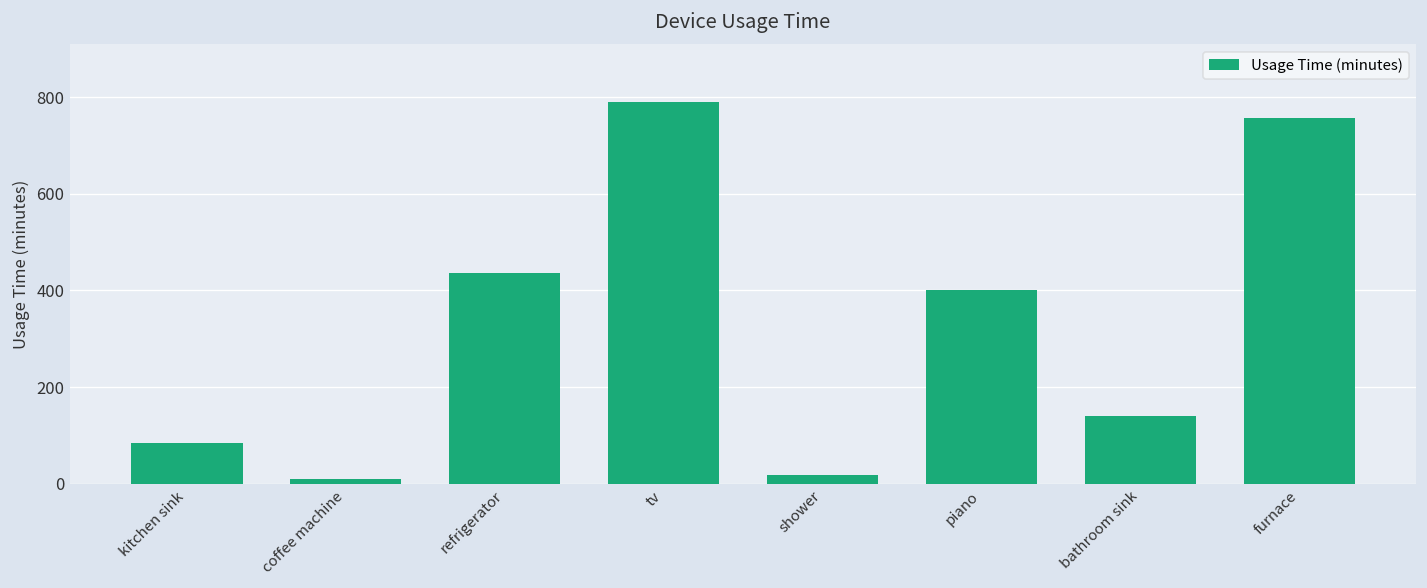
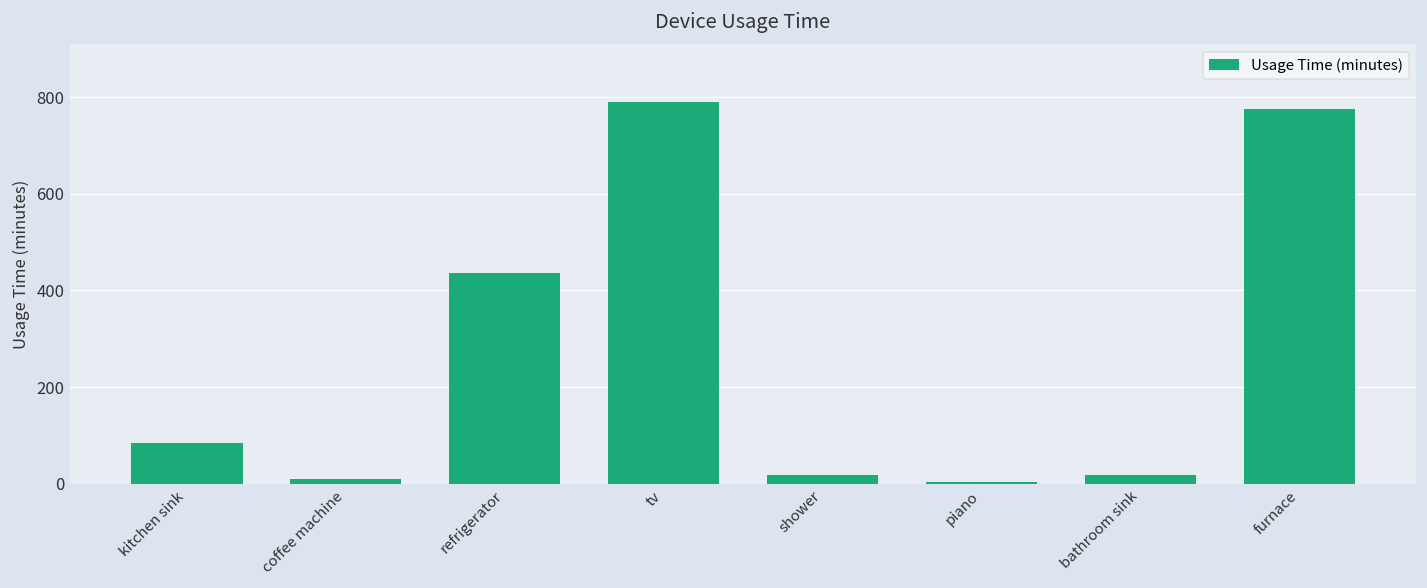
  {
    "kitchen sink": 90,
    "coffee machine": 10,
    "refrigerator": 440,
    "tv": 790,
    "shower": 20,
-   "piano": 400,
-   "bathroom sink": 140,
-   "furnace": 760
+   "piano": 0,
+   "bathroom sink": 20,
+   "furnace": 780
  }
